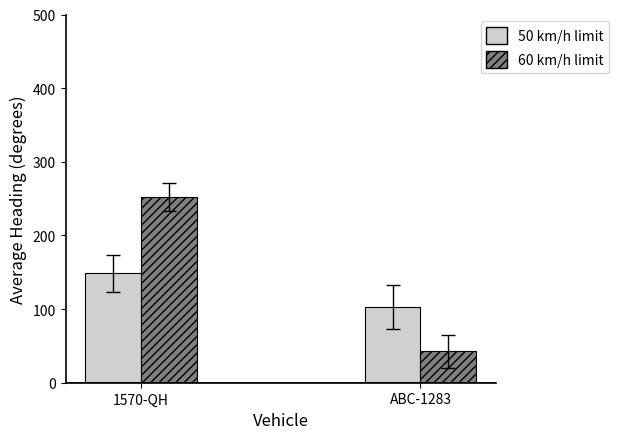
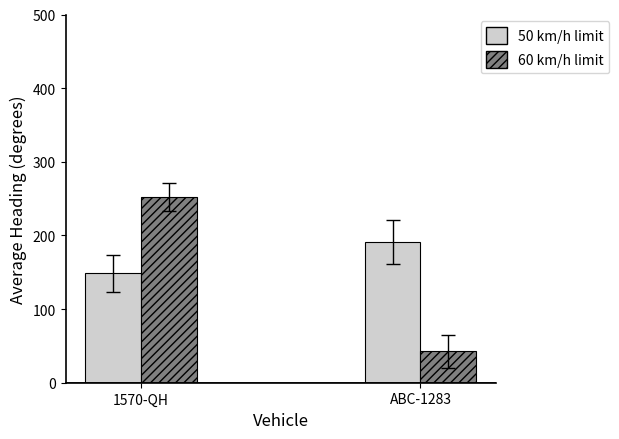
  {
    "50 km/h limit": {
      "1570-QH": 150,
-     "ABC-1283": 100
+     "ABC-1283": 190
    },
    "60 km/h limit": {
      "1570-QH": 250,
      "ABC-1283": 40
    }
  }
